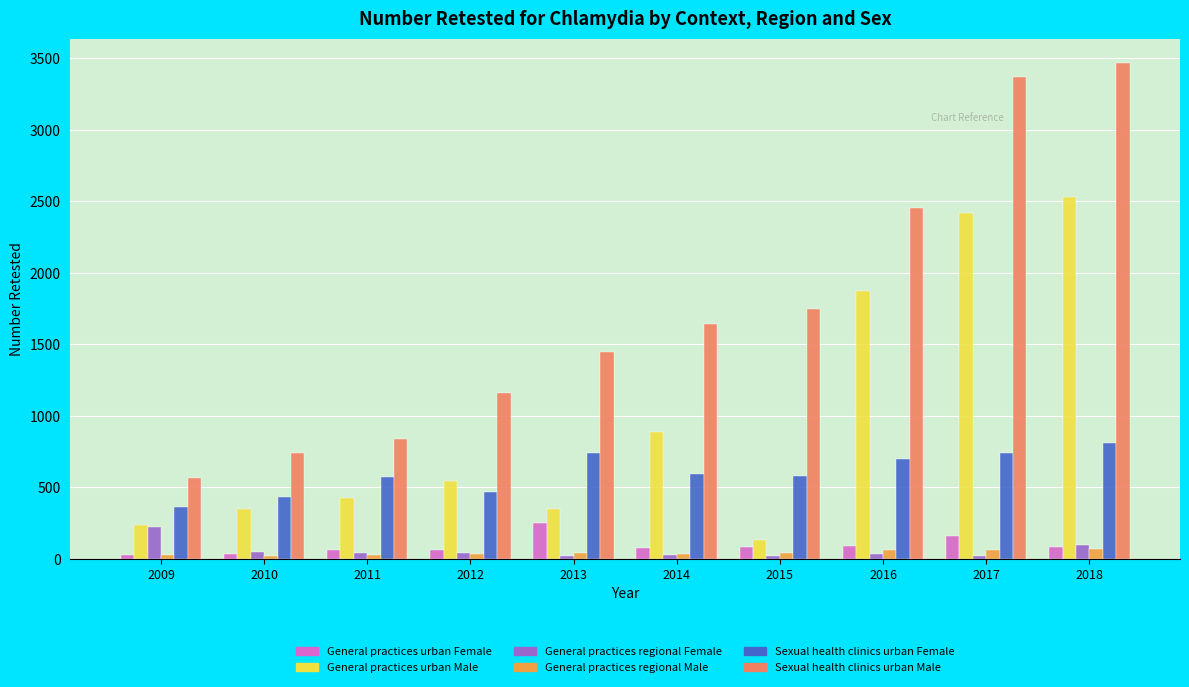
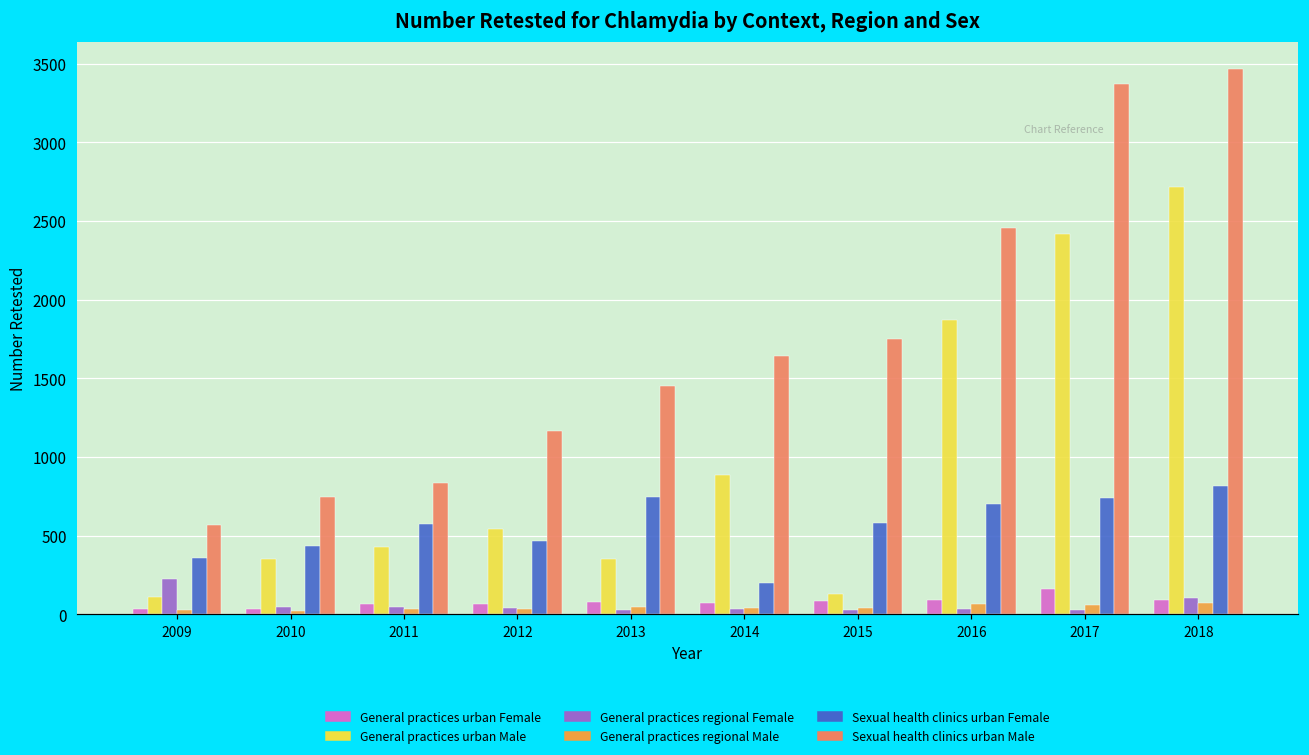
  {
    "General practices urban Female": {
      "2009": 30,
      "2010": 40,
      "2011": 60,
      "2012": 60,
-     "2013": 250,
+     "2013": 80,
      "2014": 70,
      "2015": 90,
      "2016": 90,
      "2017": 160,
      "2018": 90
    },
    "General practices urban Male": {
-     "2009": 230,
+     "2009": 110,
      "2010": 350,
      "2011": 430,
      "2012": 540,
      "2013": 350,
      "2014": 890,
      "2015": 130,
      "2016": 1870,
      "2017": 2420,
-     "2018": 2530
+     "2018": 2720
    },
    "General practices regional Female": {
      "2009": 230,
      "2010": 50,
      "2011": 40,
      "2012": 40,
      "2013": 20,
      "2014": 30,
      "2015": 20,
      "2016": 40,
      "2017": 20,
      "2018": 100
    },
    "Sexual health clinics urban Female": {
      "2009": 360,
      "2010": 430,
      "2011": 580,
      "2012": 470,
      "2013": 740,
-     "2014": 590,
+     "2014": 200,
      "2015": 580,
      "2016": 700,
      "2017": 740,
      "2018": 810
    }
  }
